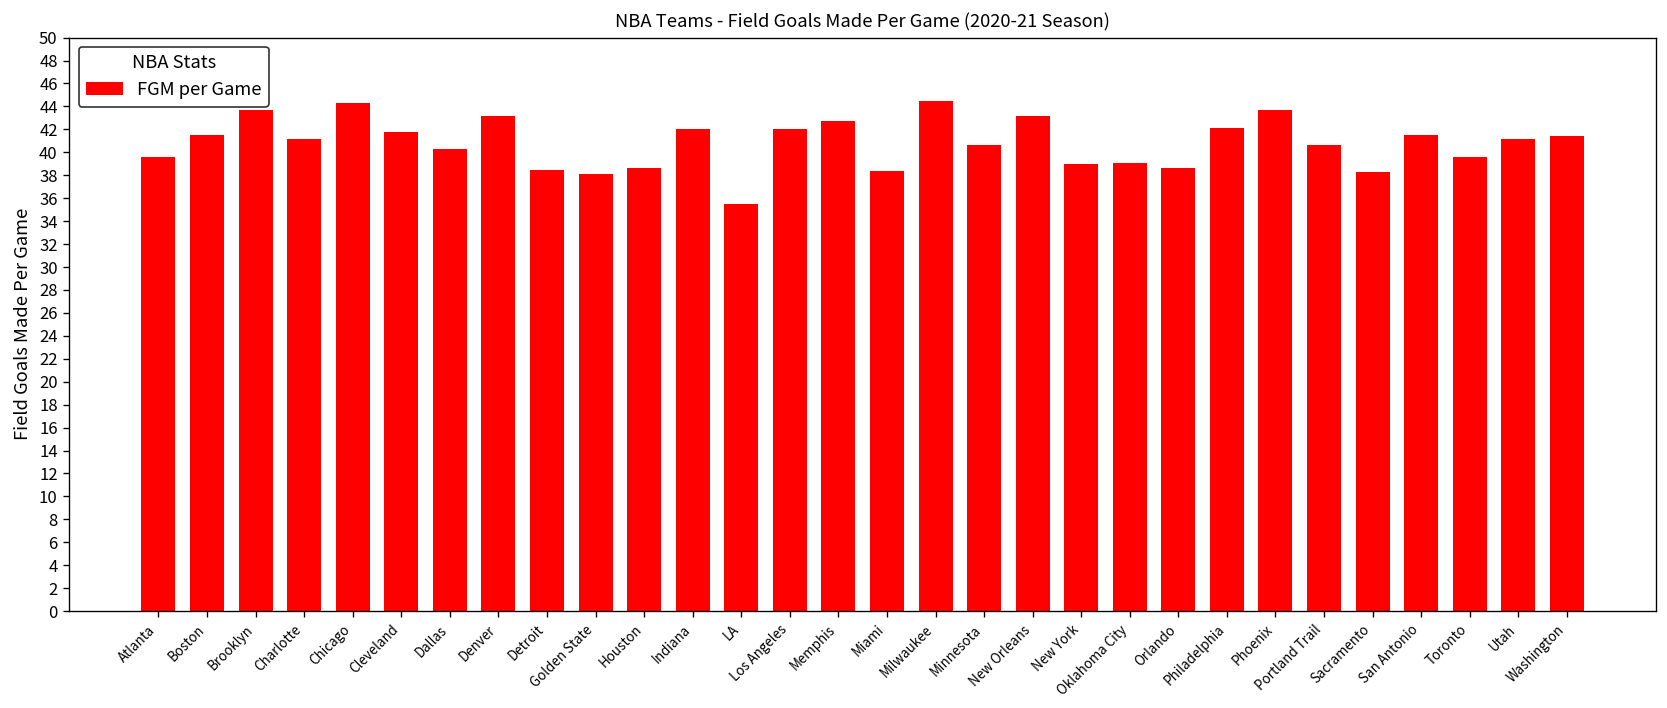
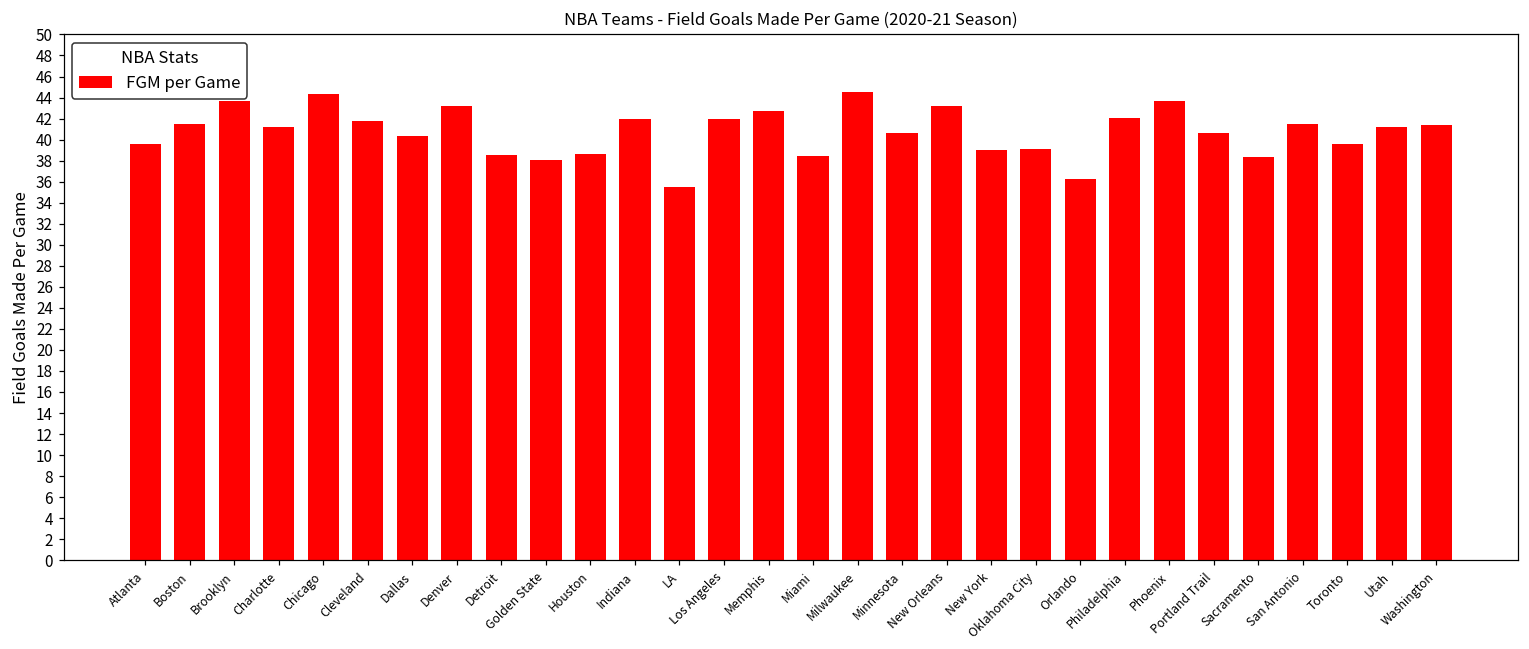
  {
    "Atlanta": 40,
    "Boston": 42,
    "Charlotte": 41,
    "Chicago": 44,
    "Cleveland": 42,
    "Dallas": 40,
    "Denver": 43,
    "Detroit": 39,
    "Golden State": 38,
    "Houston": 39,
    "Indiana": 42,
    "LA": 36,
    "Los Angeles": 42,
    "Memphis": 43,
    "Miami": 38,
    "Milwaukee": 45,
    "Minnesota": 41,
    "New Orleans": 43,
    "New York": 39,
    "Oklahoma City": 39,
-   "Orlando": 39,
+   "Orlando": 36,
    "Philadelphia": 42,
    "Phoenix": 44,
    "Portland Trail": 41,
    "Sacramento": 38,
    "San Antonio": 42,
    "Toronto": 40,
    "Utah": 41,
    "Washington": 41
  }
